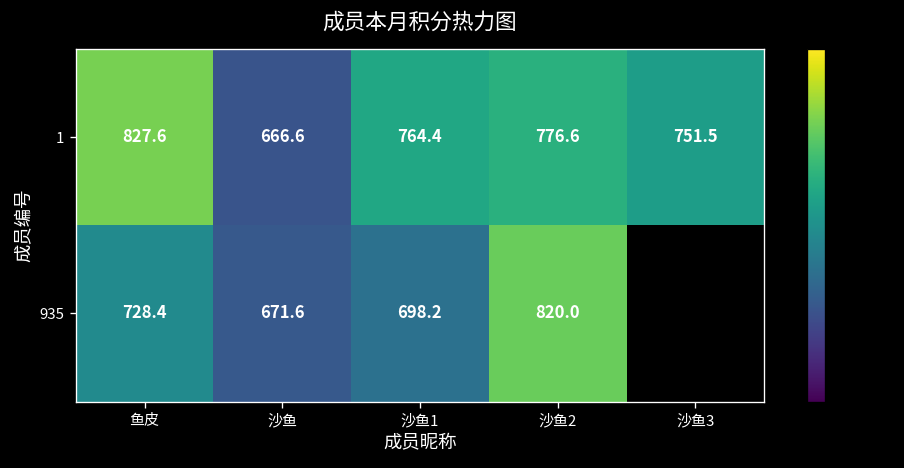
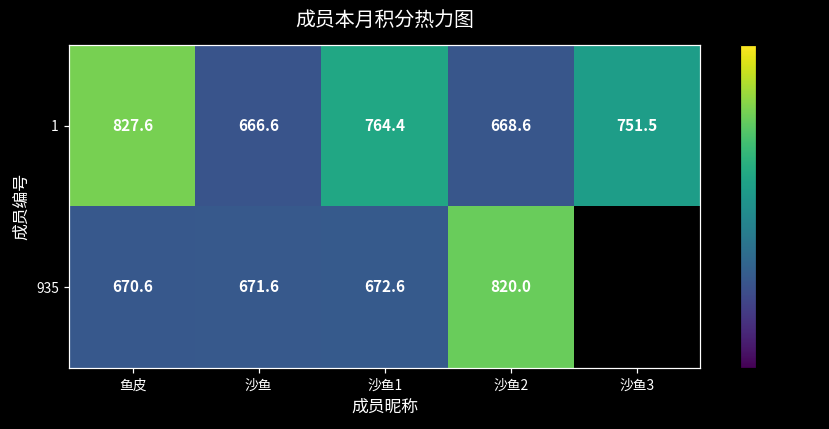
  {
    "1": {
      "鱼皮": 827.6,
      "沙鱼": 666.6,
      "沙鱼1": 764.4,
-     "沙鱼2": 776.6,
+     "沙鱼2": 668.6,
      "沙鱼3": 751.5
    },
    "935": {
-     "鱼皮": 728.4,
+     "鱼皮": 670.6,
      "沙鱼": 671.6,
-     "沙鱼1": 698.2,
+     "沙鱼1": 672.6,
      "沙鱼2": 820.0
    }
  }
